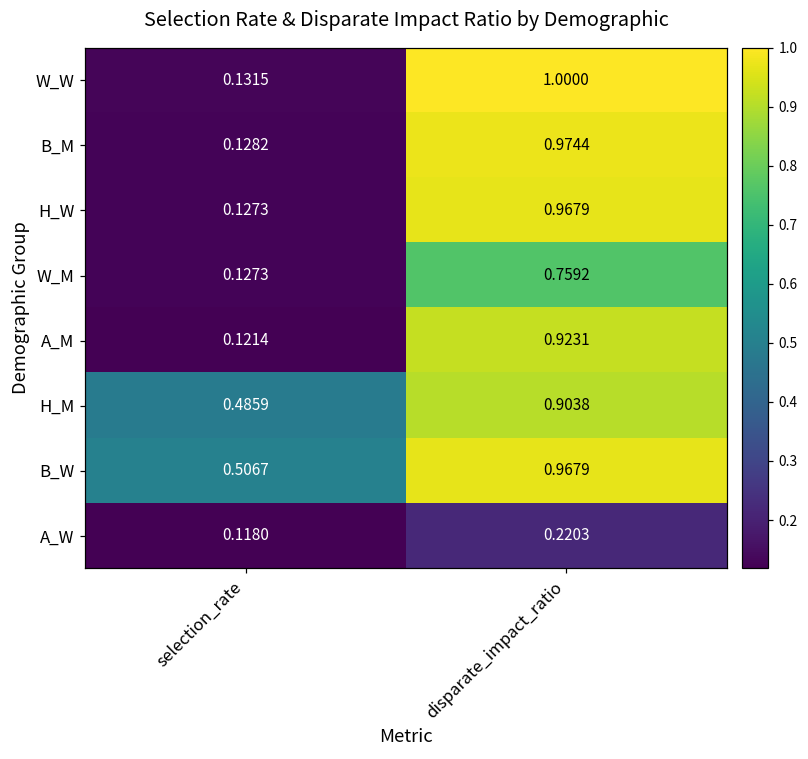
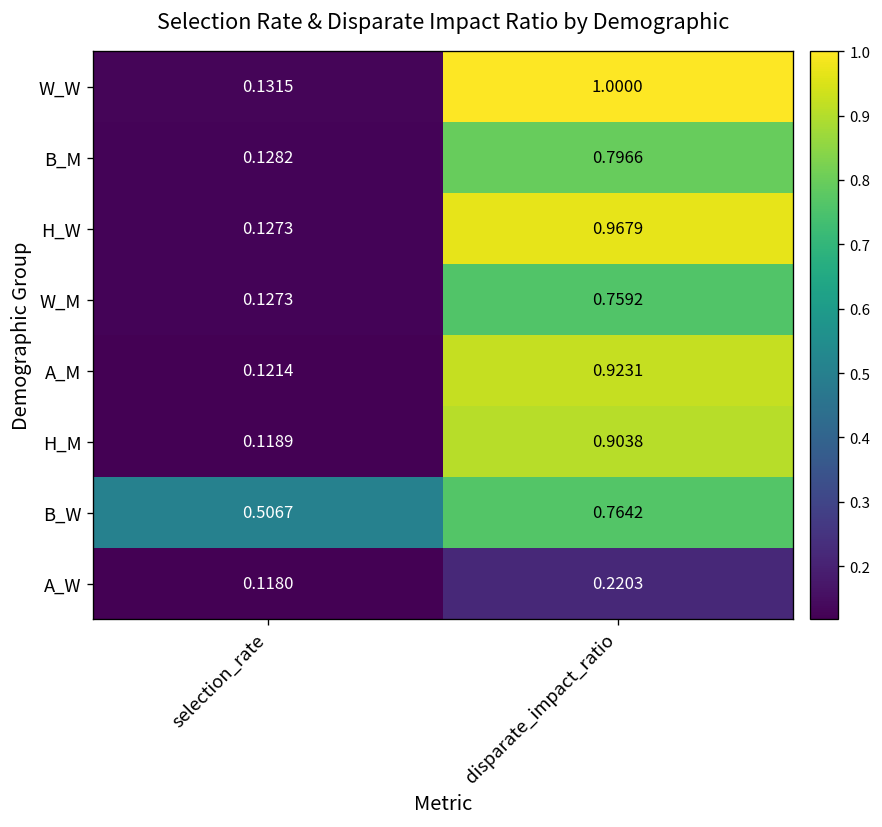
  {
    "W_W": {
      "selection_rate": 0.1315,
      "disparate_impact_ratio": 1.0000
    },
    "B_M": {
      "selection_rate": 0.1282,
-     "disparate_impact_ratio": 0.9744
+     "disparate_impact_ratio": 0.7966
    },
    "H_W": {
      "selection_rate": 0.1273,
      "disparate_impact_ratio": 0.9679
    },
    "W_M": {
      "selection_rate": 0.1273,
      "disparate_impact_ratio": 0.7592
    },
    "A_M": {
      "selection_rate": 0.1214,
      "disparate_impact_ratio": 0.9231
    },
    "H_M": {
-     "selection_rate": 0.4859,
+     "selection_rate": 0.1189,
      "disparate_impact_ratio": 0.9038
    },
    "B_W": {
      "selection_rate": 0.5067,
-     "disparate_impact_ratio": 0.9679
+     "disparate_impact_ratio": 0.7642
    },
    "A_W": {
      "selection_rate": 0.1180,
      "disparate_impact_ratio": 0.2203
    }
  }
